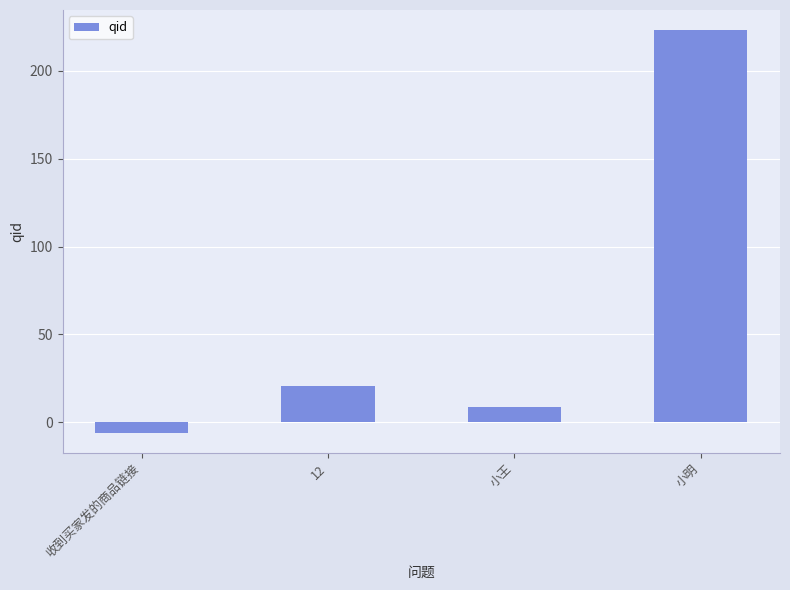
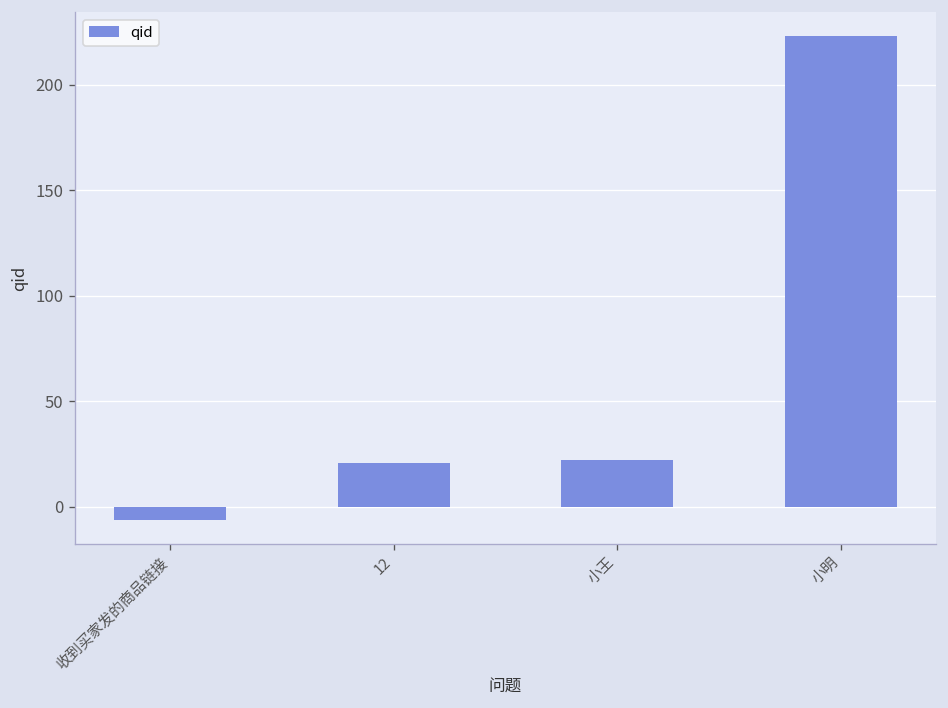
  {
    "收到买家发的商品链接": -6,
    "12": 21,
-   "小王": 9,
+   "小王": 22,
    "小明": 223
  }
